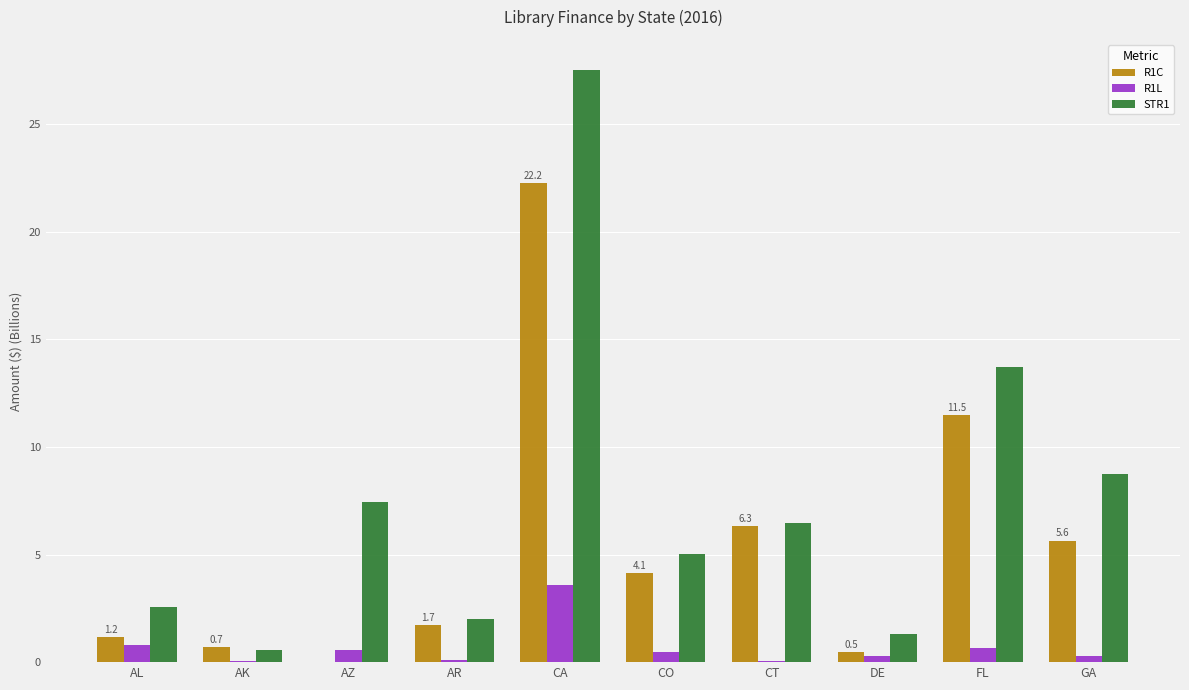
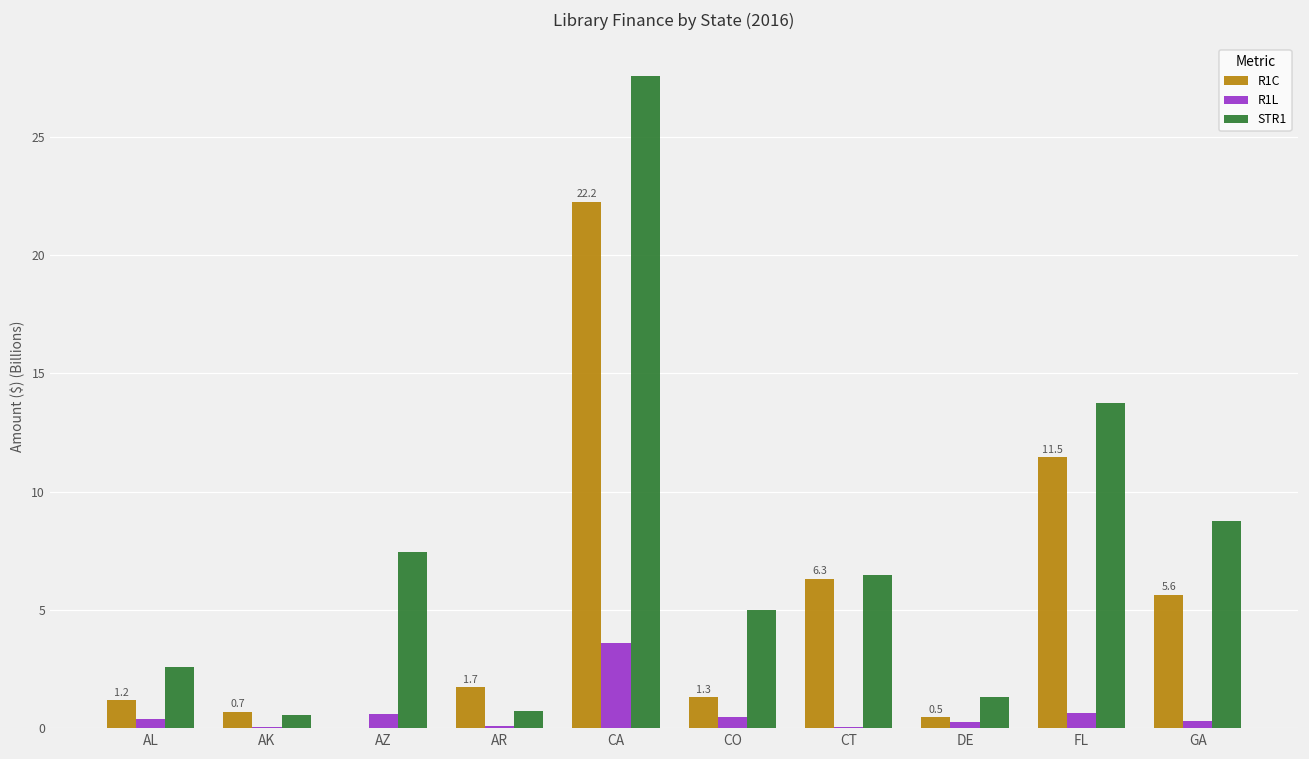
  {
    "R1C": {
      "AL": 1.2,
      "AK": 0.7,
      "AR": 1.7,
      "CA": 22.2,
-     "CO": 4.1,
+     "CO": 1.3,
      "CT": 6.3,
      "DE": 0.5,
      "FL": 11.5,
      "GA": 5.6
    },
    "R1L": {
-     "AL": 0.8,
+     "AL": 0.4,
      "AZ": 0.6,
      "CA": 3.6,
      "CO": 0.5,
      "DE": 0.3,
      "FL": 0.6,
      "GA": 0.3
    },
    "STR1": {
      "AL": 2.6,
      "AK": 0.6,
      "AZ": 7.4,
-     "AR": 2.0,
+     "AR": 0.7,
      "CA": 27.5,
      "CO": 5.0,
      "CT": 6.5,
      "DE": 1.3,
      "FL": 13.7,
      "GA": 8.8
    }
  }
